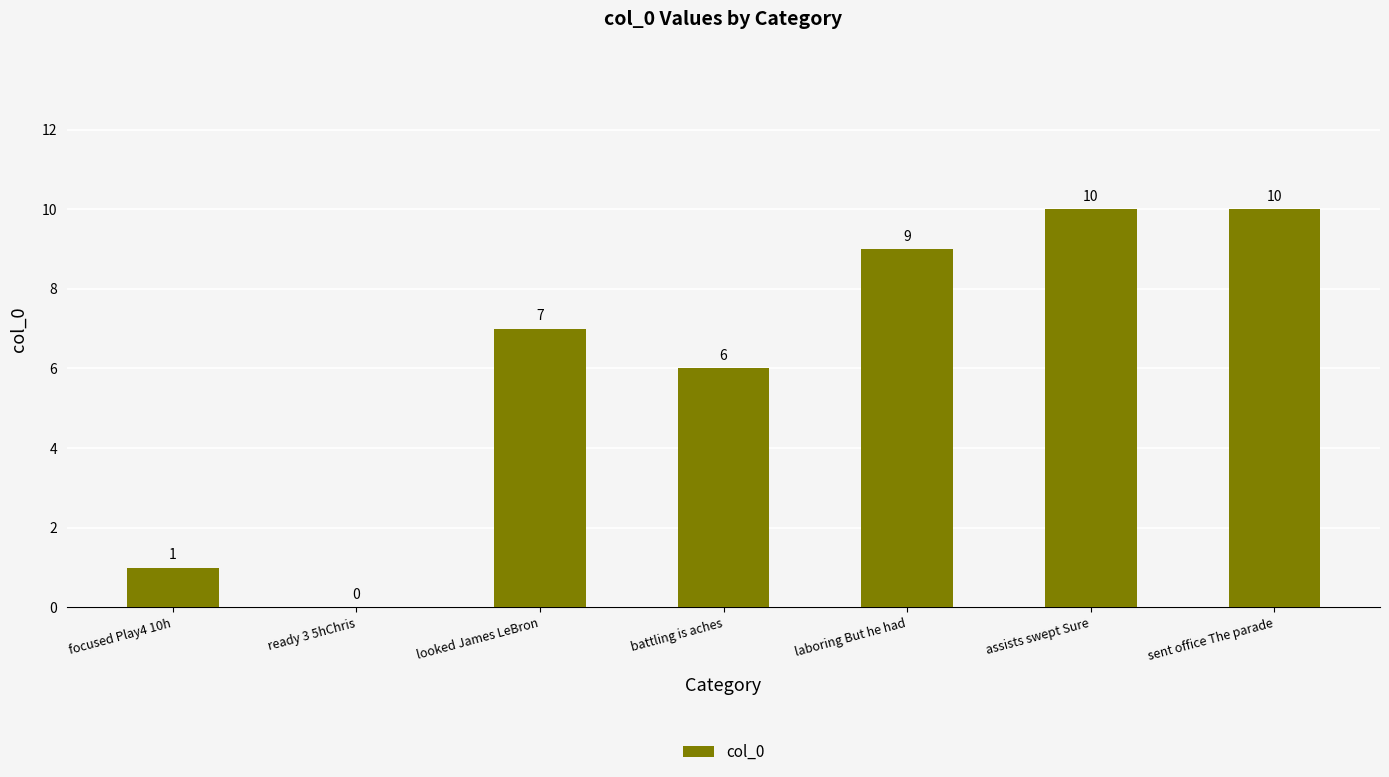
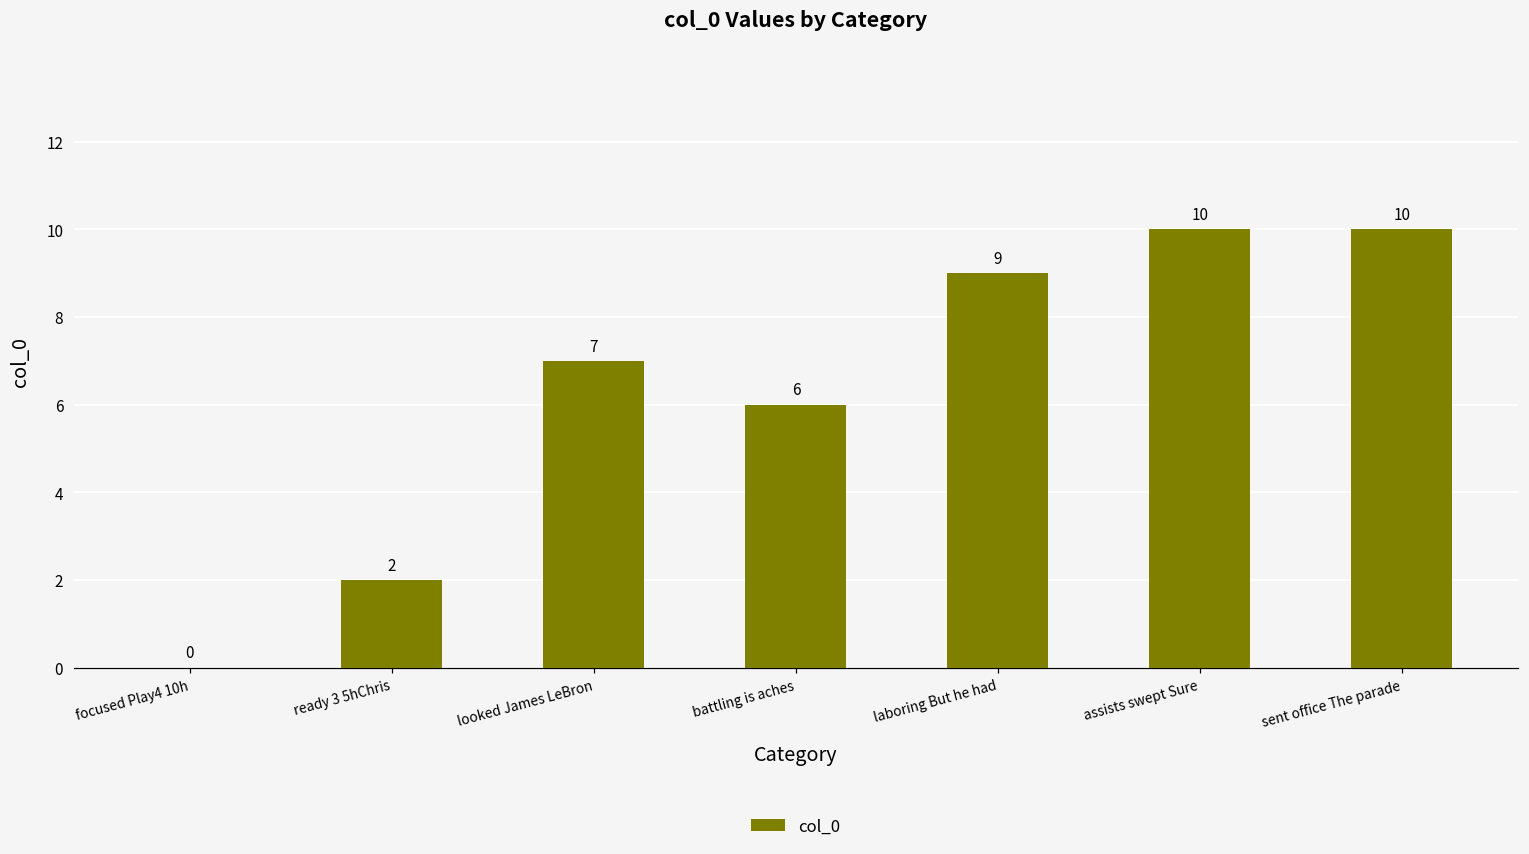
  {
-   "focused Play4 10h": 1,
-   "ready 3 5hChris": 0,
+   "focused Play4 10h": 0,
+   "ready 3 5hChris": 2,
    "looked James LeBron": 7,
    "battling is aches": 6,
    "laboring But he had": 9,
    "assists swept Sure": 10,
    "sent office The parade": 10
  }
